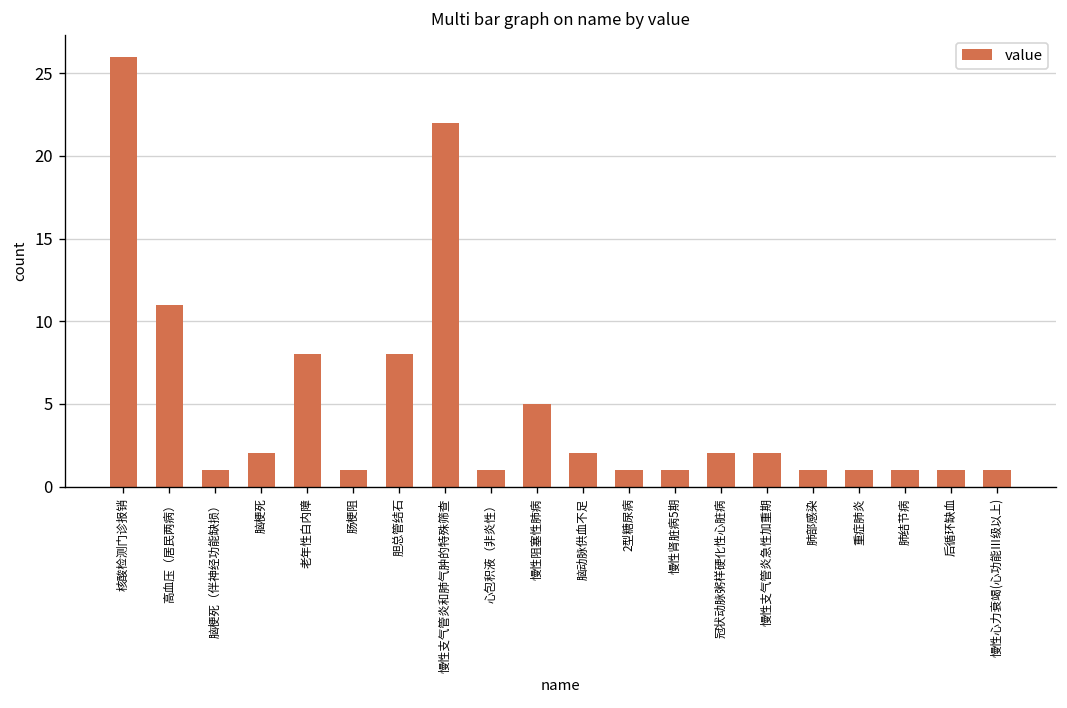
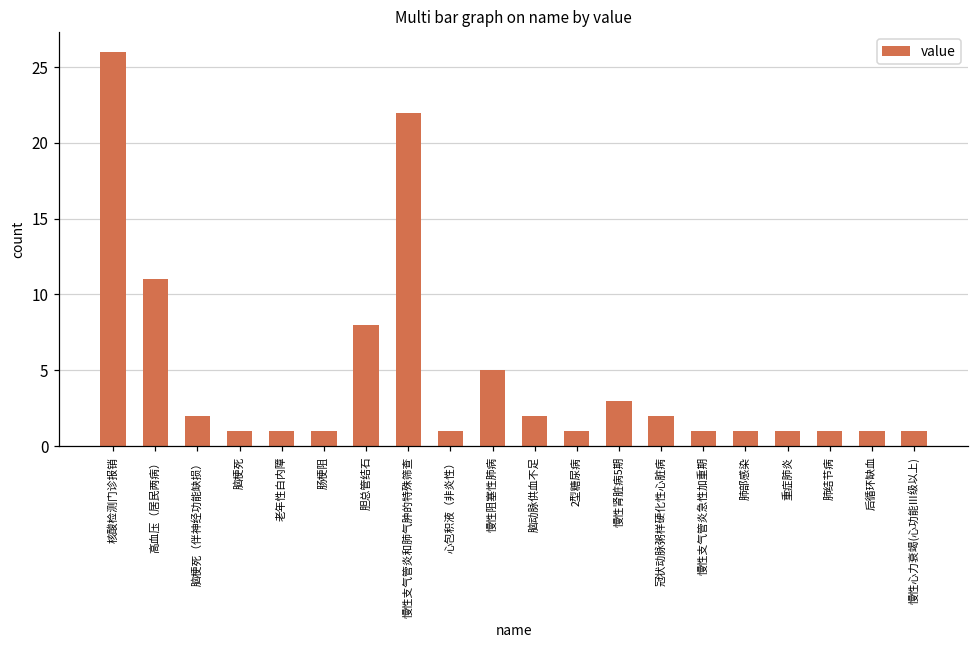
  {
    "核酸检测门诊报销": 26,
    "高血压（居民两病）": 11,
-   "脑梗死（伴神经功能缺损）": 1,
-   "脑梗死": 2,
-   "老年性白内障": 8,
+   "脑梗死（伴神经功能缺损）": 2,
+   "脑梗死": 1,
+   "老年性白内障": 1,
    "肠梗阻": 1,
    "胆总管结石": 8,
    "慢性支气管炎和肺气肿的特殊筛查": 22,
    "心包积液（非炎性）": 1,
    "慢性阻塞性肺病": 5,
    "脑动脉供血不足": 2,
    "2型糖尿病": 1,
-   "慢性肾脏病5期": 1,
+   "慢性肾脏病5期": 3,
    "冠状动脉粥样硬化性心脏病": 2,
-   "慢性支气管炎急性加重期": 2,
+   "慢性支气管炎急性加重期": 1,
    "肺部感染": 1,
    "重症肺炎": 1,
    "肺结节病": 1,
    "后循环缺血": 1,
    "慢性心力衰竭(心功能Ⅲ级以上)": 1
  }
